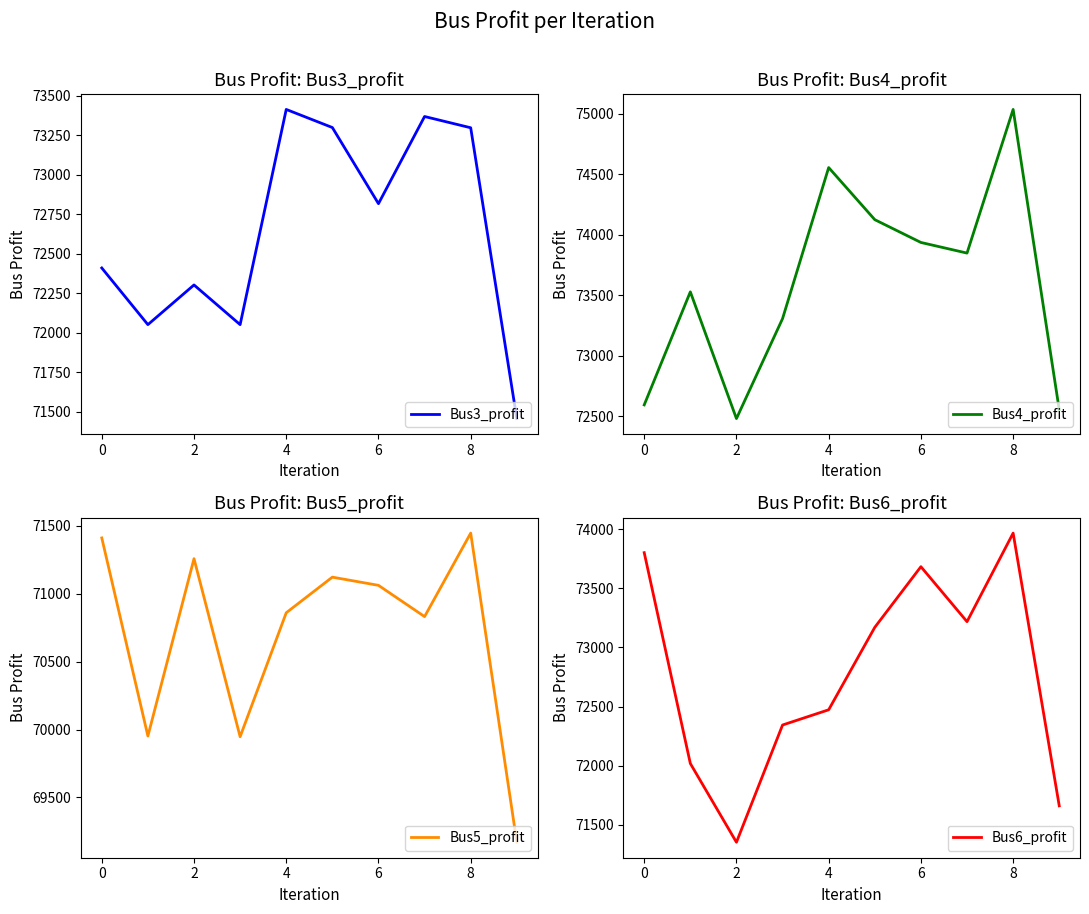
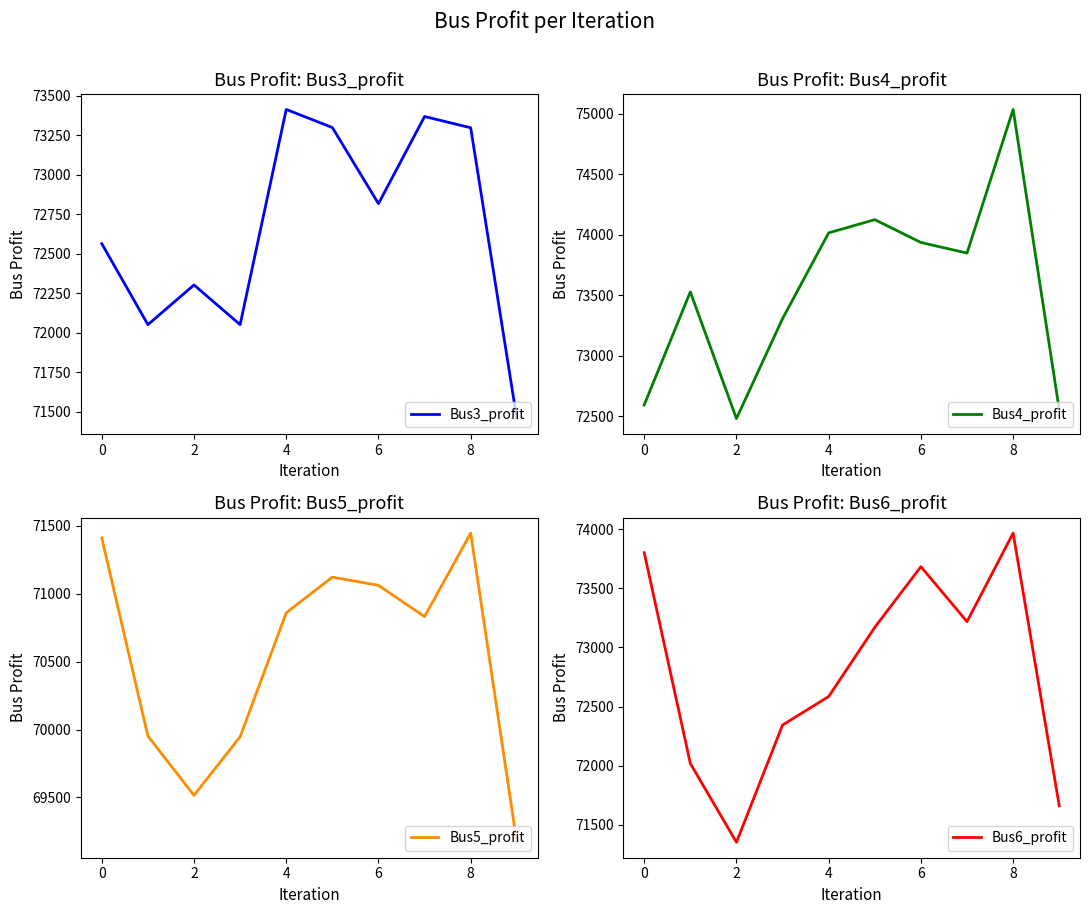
  {
    "Bus Profit: Bus3_profit": {
-     "0": 72410,
+     "0": 72560,
      "2": 72300,
      "4": 73410,
      "6": 72820,
      "8": 73300
    },
    "Bus Profit: Bus4_profit": {
      "0": 72600,
      "2": 72480,
-     "4": 74560,
+     "4": 74020,
      "6": 73940,
      "8": 75040
    },
    "Bus Profit: Bus5_profit": {
      "0": 71410,
-     "2": 71260,
+     "2": 69520,
      "4": 70860,
      "6": 71060,
      "8": 71440
    },
    "Bus Profit: Bus6_profit": {
      "0": 73800,
      "2": 71350,
-     "4": 72470,
+     "4": 72580,
      "6": 73680,
      "8": 73970
    }
  }
